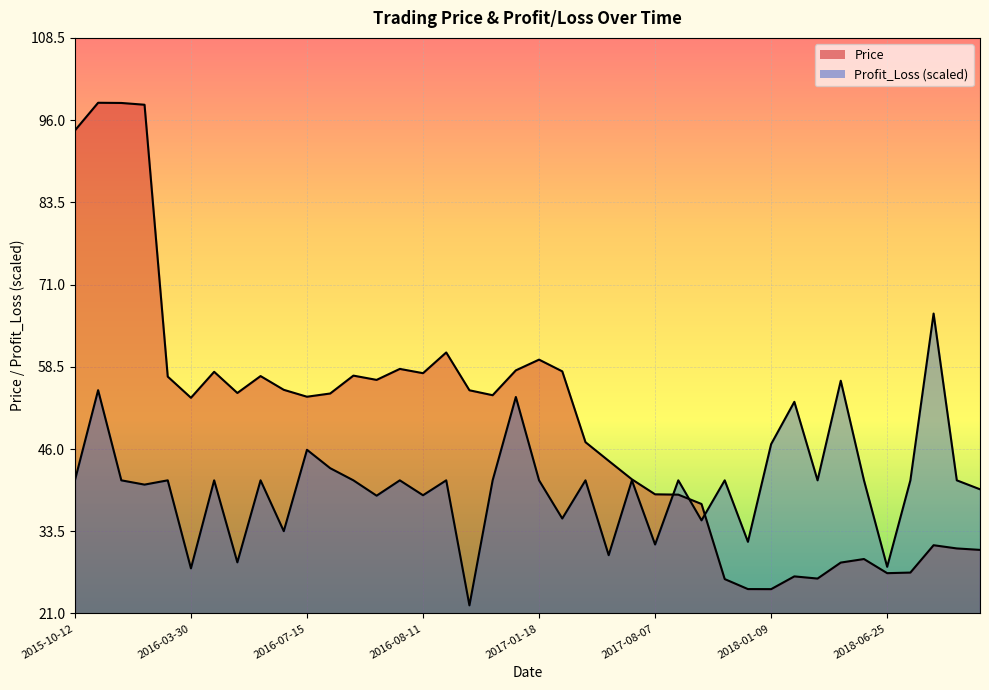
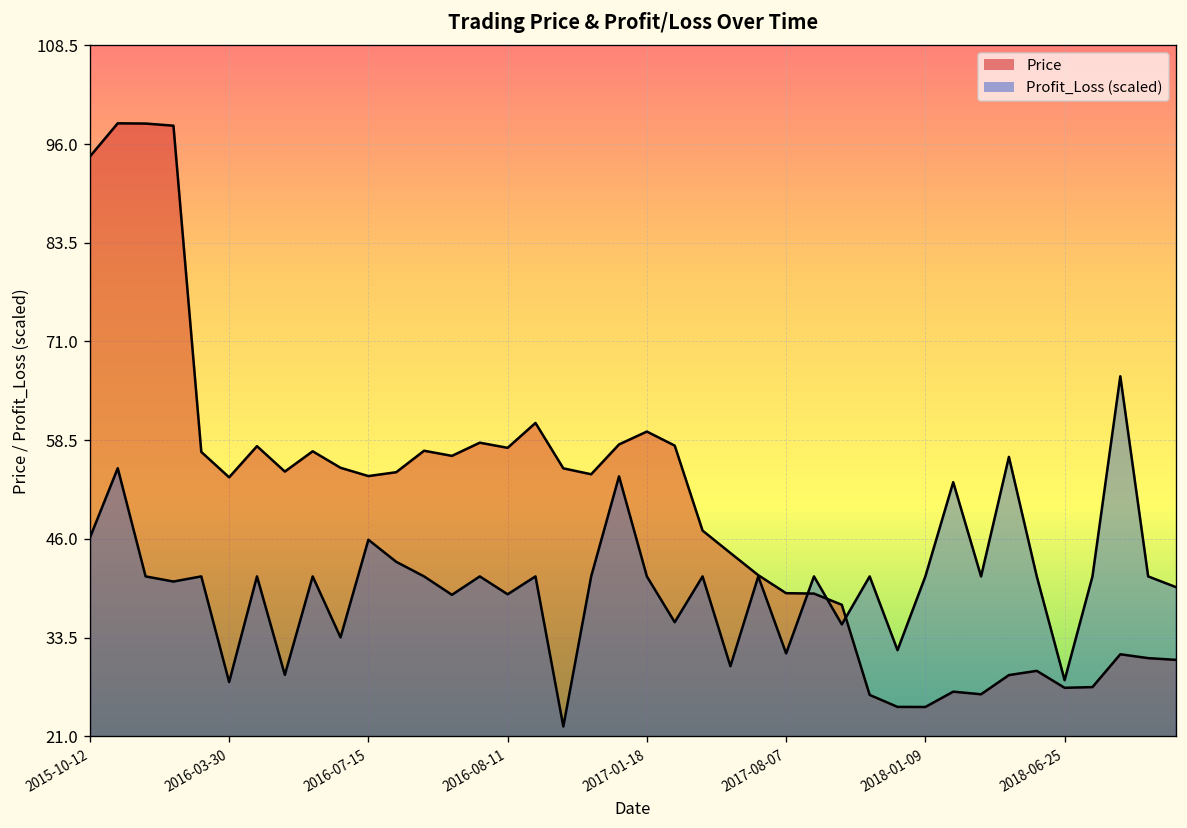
  {
    "Price": {
      "2015-10-12": 94,
      "2016-03-30": 54,
      "2016-07-15": 54,
      "2016-08-11": 58,
      "2017-01-18": 60,
      "2017-08-07": 39,
      "2018-01-09": 25,
      "2018-06-25": 27
    },
    "Profit_Loss (scaled)": {
-     "2015-10-12": 41,
+     "2015-10-12": 46,
      "2016-03-30": 28,
      "2016-07-15": 46,
      "2016-08-11": 39,
      "2017-01-18": 41,
      "2017-08-07": 31,
-     "2018-01-09": 47,
+     "2018-01-09": 41,
      "2018-06-25": 28
    }
  }
